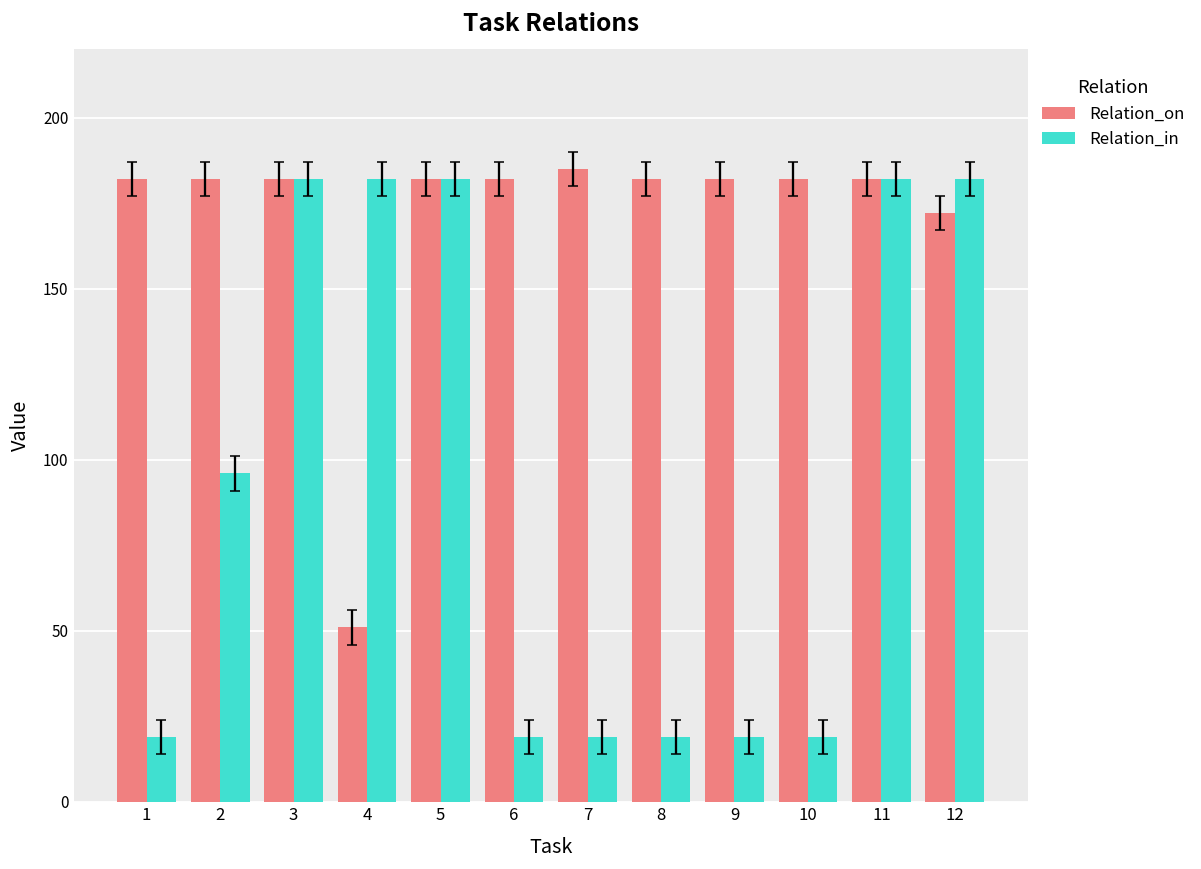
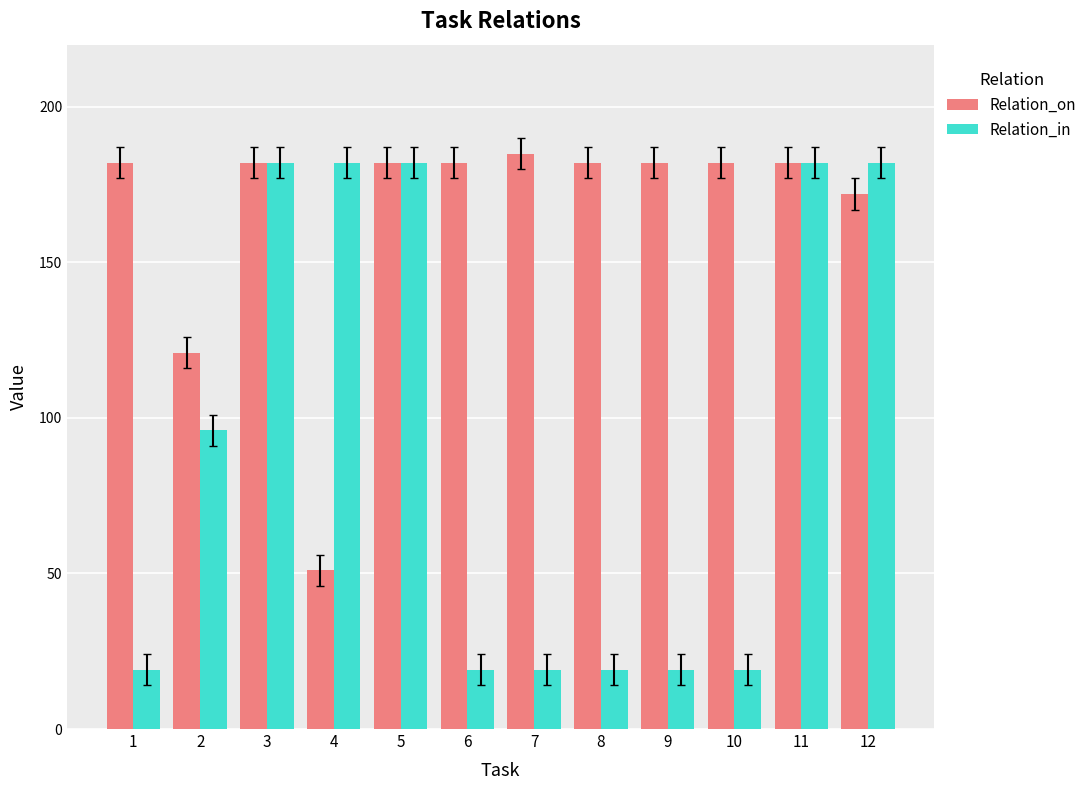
  {
    "Relation_on": {
      "1": 182,
-     "2": 182,
+     "2": 121,
      "3": 182,
      "4": 51,
      "5": 182,
      "6": 182,
      "7": 185,
      "8": 182,
      "9": 182,
      "10": 182,
      "11": 182,
      "12": 172
    },
    "Relation_in": {
      "1": 19,
      "2": 96,
      "3": 182,
      "4": 182,
      "5": 182,
      "6": 19,
      "7": 19,
      "8": 19,
      "9": 19,
      "10": 19,
      "11": 182,
      "12": 182
    }
  }
